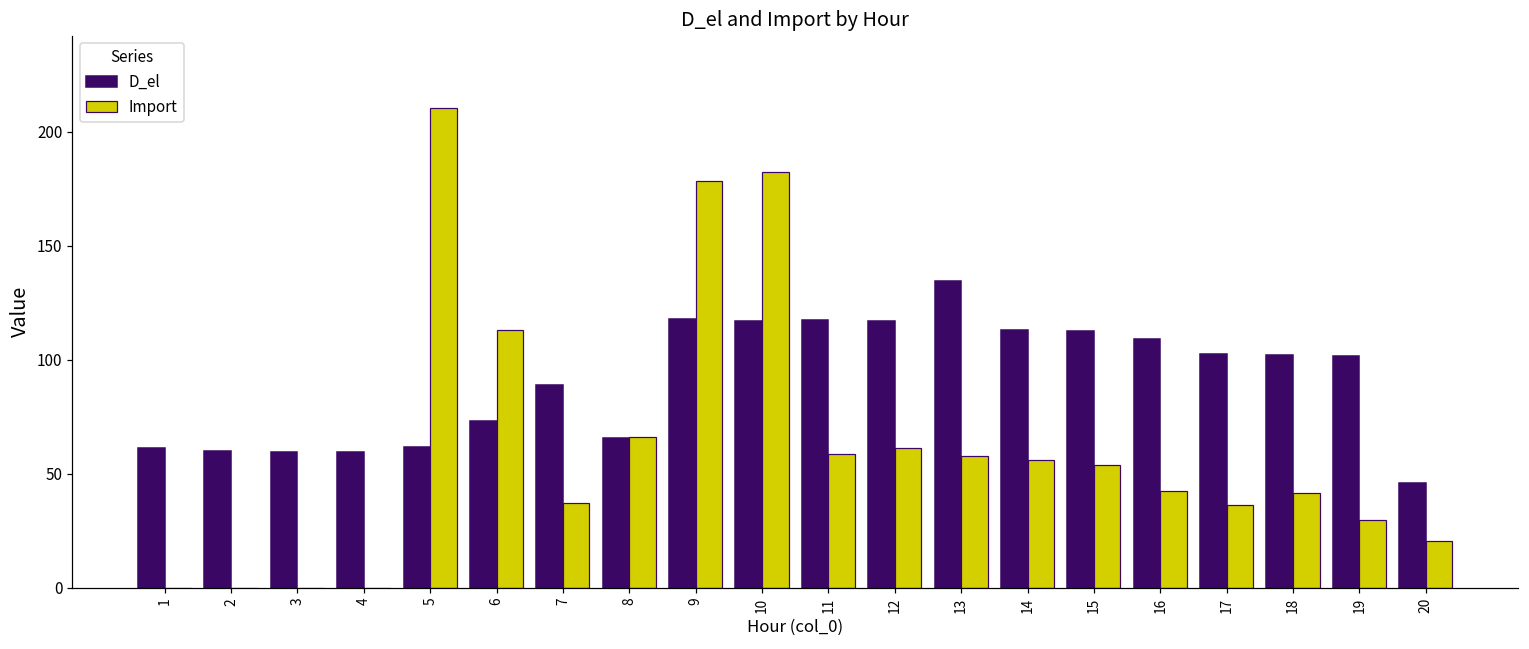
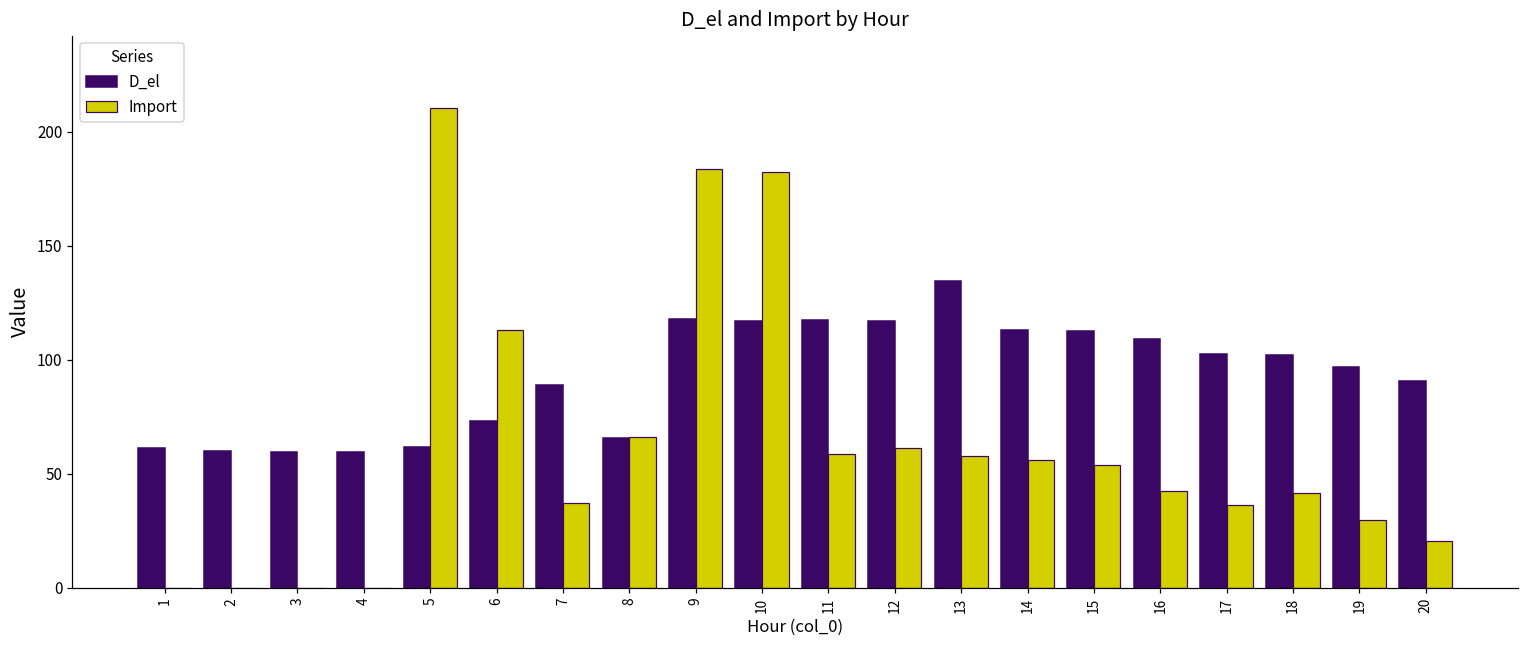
  {
    "D_el": {
      "1": 61,
      "2": 60,
      "3": 60,
      "4": 60,
      "5": 62,
      "6": 73,
      "7": 89,
      "8": 66,
      "9": 118,
      "10": 117,
      "11": 118,
      "12": 117,
      "13": 135,
      "14": 113,
      "15": 113,
      "16": 109,
      "17": 103,
      "18": 102,
-     "19": 102,
-     "20": 46
+     "19": 97,
+     "20": 91
    },
    "Import": {
      "1": 0,
      "2": 0,
      "3": 0,
      "4": 0,
      "5": 211,
      "6": 113,
      "7": 37,
      "8": 66,
-     "9": 179,
+     "9": 184,
      "10": 182,
      "11": 59,
      "12": 61,
      "13": 58,
      "14": 56,
      "15": 54,
      "16": 42,
      "17": 36,
      "18": 42,
      "19": 30,
      "20": 21
    }
  }
